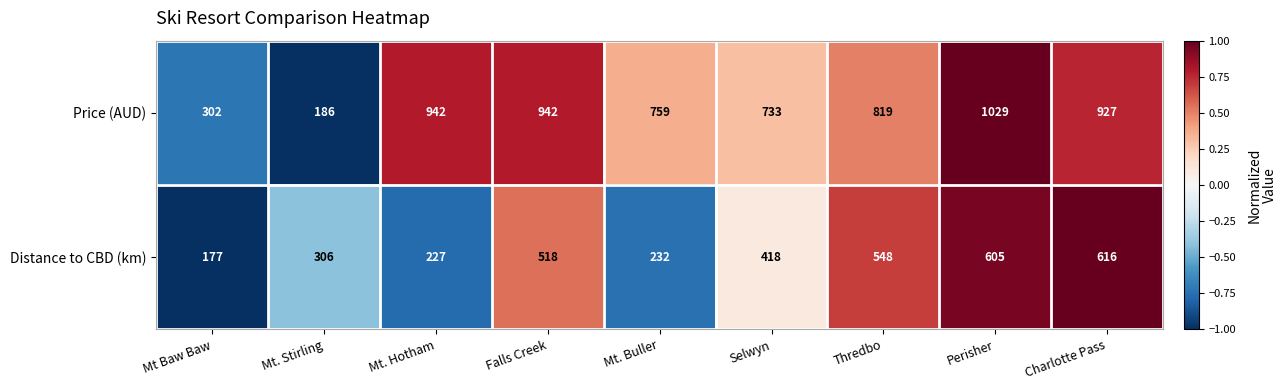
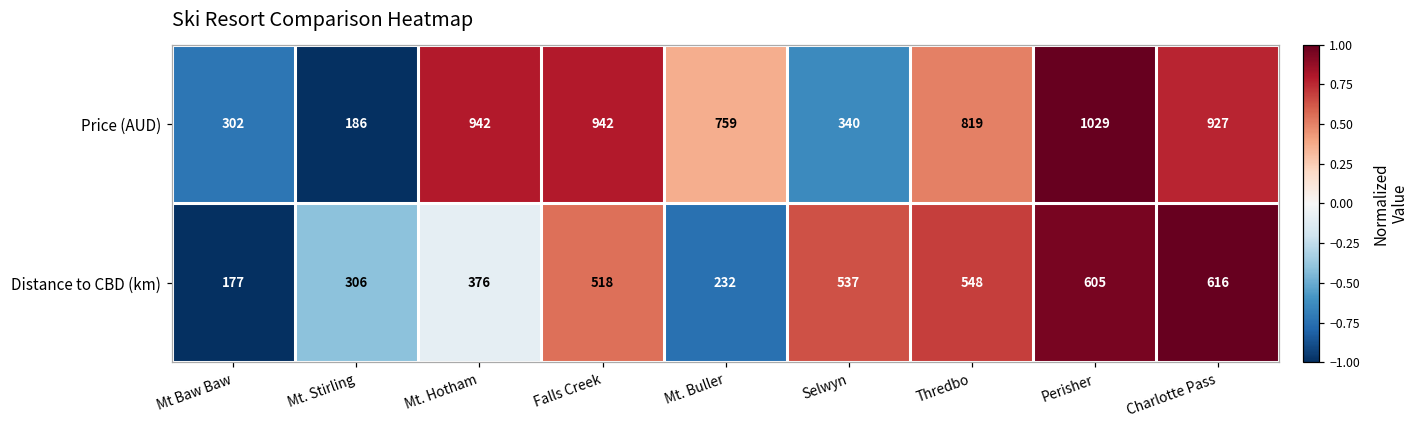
  {
    "Price (AUD)": {
      "Mt Baw Baw": 302,
      "Mt. Stirling": 186,
      "Mt. Hotham": 942,
      "Falls Creek": 942,
      "Mt. Buller": 759,
-     "Selwyn": 733,
+     "Selwyn": 340,
      "Thredbo": 819,
      "Perisher": 1029,
      "Charlotte Pass": 927
    },
    "Distance to CBD (km)": {
      "Mt Baw Baw": 177,
      "Mt. Stirling": 306,
-     "Mt. Hotham": 227,
+     "Mt. Hotham": 376,
      "Falls Creek": 518,
      "Mt. Buller": 232,
-     "Selwyn": 418,
+     "Selwyn": 537,
      "Thredbo": 548,
      "Perisher": 605,
      "Charlotte Pass": 616
    }
  }
